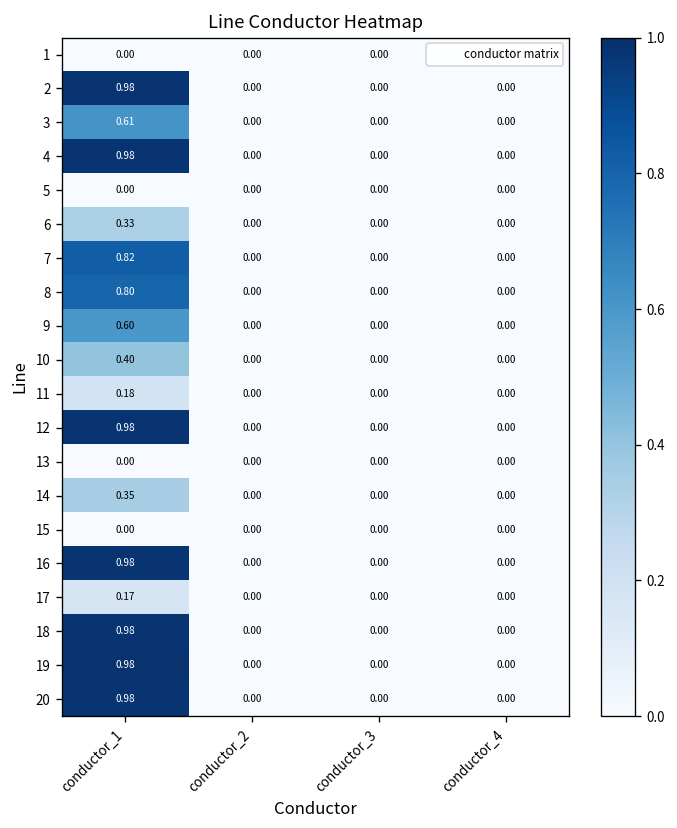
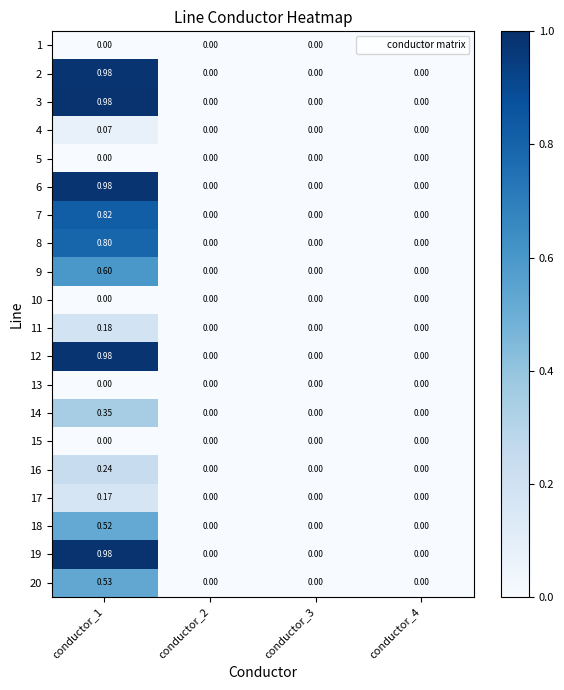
  {
    "1": {
      "conductor_1": 0.00,
      "conductor_2": 0.00,
      "conductor_3": 0.00
    },
    "2": {
      "conductor_1": 0.98,
      "conductor_2": 0.00,
      "conductor_3": 0.00,
      "conductor_4": 0.00
    },
    "3": {
-     "conductor_1": 0.61,
+     "conductor_1": 0.98,
      "conductor_2": 0.00,
      "conductor_3": 0.00,
      "conductor_4": 0.00
    },
    "4": {
-     "conductor_1": 0.98,
+     "conductor_1": 0.07,
      "conductor_2": 0.00,
      "conductor_3": 0.00,
      "conductor_4": 0.00
    },
    "5": {
      "conductor_1": 0.00,
      "conductor_2": 0.00,
      "conductor_3": 0.00,
      "conductor_4": 0.00
    },
    "6": {
-     "conductor_1": 0.33,
+     "conductor_1": 0.98,
      "conductor_2": 0.00,
      "conductor_3": 0.00,
      "conductor_4": 0.00
    },
    "7": {
      "conductor_1": 0.82,
      "conductor_2": 0.00,
      "conductor_3": 0.00,
      "conductor_4": 0.00
    },
    "8": {
      "conductor_1": 0.80,
      "conductor_2": 0.00,
      "conductor_3": 0.00,
      "conductor_4": 0.00
    },
    "9": {
      "conductor_1": 0.60,
      "conductor_2": 0.00,
      "conductor_3": 0.00,
      "conductor_4": 0.00
    },
    "10": {
-     "conductor_1": 0.40,
+     "conductor_1": 0.00,
      "conductor_2": 0.00,
      "conductor_3": 0.00,
      "conductor_4": 0.00
    },
    "11": {
      "conductor_1": 0.18,
      "conductor_2": 0.00,
      "conductor_3": 0.00,
      "conductor_4": 0.00
    },
    "12": {
      "conductor_1": 0.98,
      "conductor_2": 0.00,
      "conductor_3": 0.00,
      "conductor_4": 0.00
    },
    "13": {
      "conductor_1": 0.00,
      "conductor_2": 0.00,
      "conductor_3": 0.00,
      "conductor_4": 0.00
    },
    "14": {
      "conductor_1": 0.35,
      "conductor_2": 0.00,
      "conductor_3": 0.00,
      "conductor_4": 0.00
    },
    "15": {
      "conductor_1": 0.00,
      "conductor_2": 0.00,
      "conductor_3": 0.00,
      "conductor_4": 0.00
    },
    "16": {
-     "conductor_1": 0.98,
+     "conductor_1": 0.24,
      "conductor_2": 0.00,
      "conductor_3": 0.00,
      "conductor_4": 0.00
    },
    "17": {
      "conductor_1": 0.17,
      "conductor_2": 0.00,
      "conductor_3": 0.00,
      "conductor_4": 0.00
    },
    "18": {
-     "conductor_1": 0.98,
+     "conductor_1": 0.52,
      "conductor_2": 0.00,
      "conductor_3": 0.00,
      "conductor_4": 0.00
    },
    "19": {
      "conductor_1": 0.98,
      "conductor_2": 0.00,
      "conductor_3": 0.00,
      "conductor_4": 0.00
    },
    "20": {
-     "conductor_1": 0.98,
+     "conductor_1": 0.53,
      "conductor_2": 0.00,
      "conductor_3": 0.00,
      "conductor_4": 0.00
    }
  }
